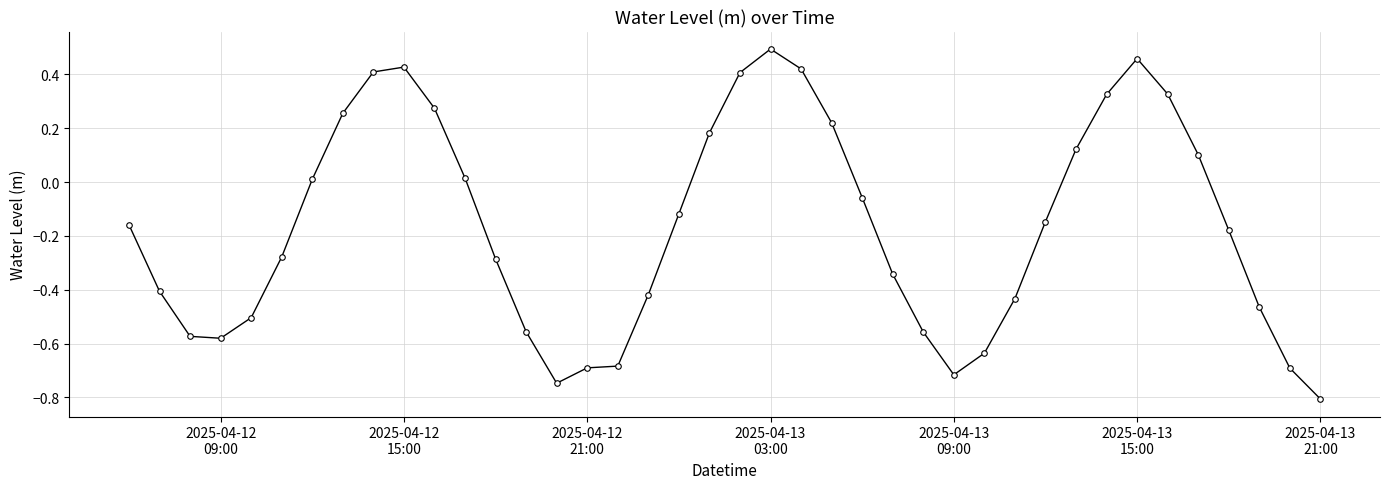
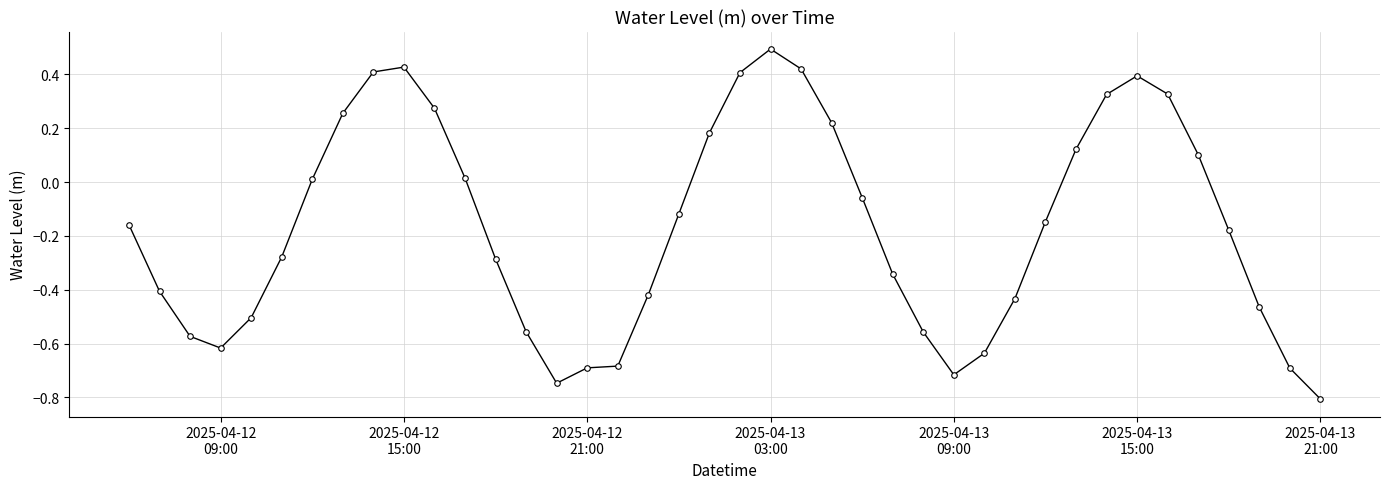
  {
-   "2025-04-12 09:00": -0.58,
+   "2025-04-12 09:00": -0.62,
    "2025-04-12 15:00": 0.43,
    "2025-04-12 21:00": -0.69,
    "2025-04-13 03:00": 0.49,
    "2025-04-13 09:00": -0.72,
-   "2025-04-13 15:00": 0.46,
+   "2025-04-13 15:00": 0.39,
    "2025-04-13 21:00": -0.81
  }
